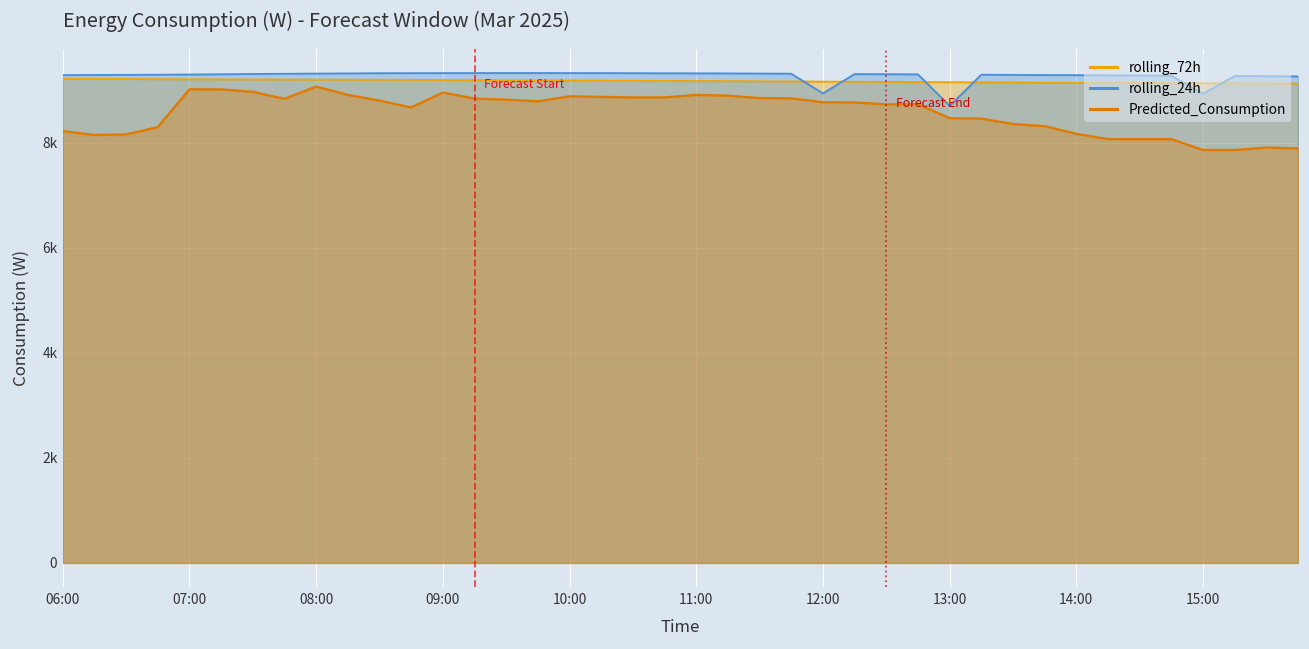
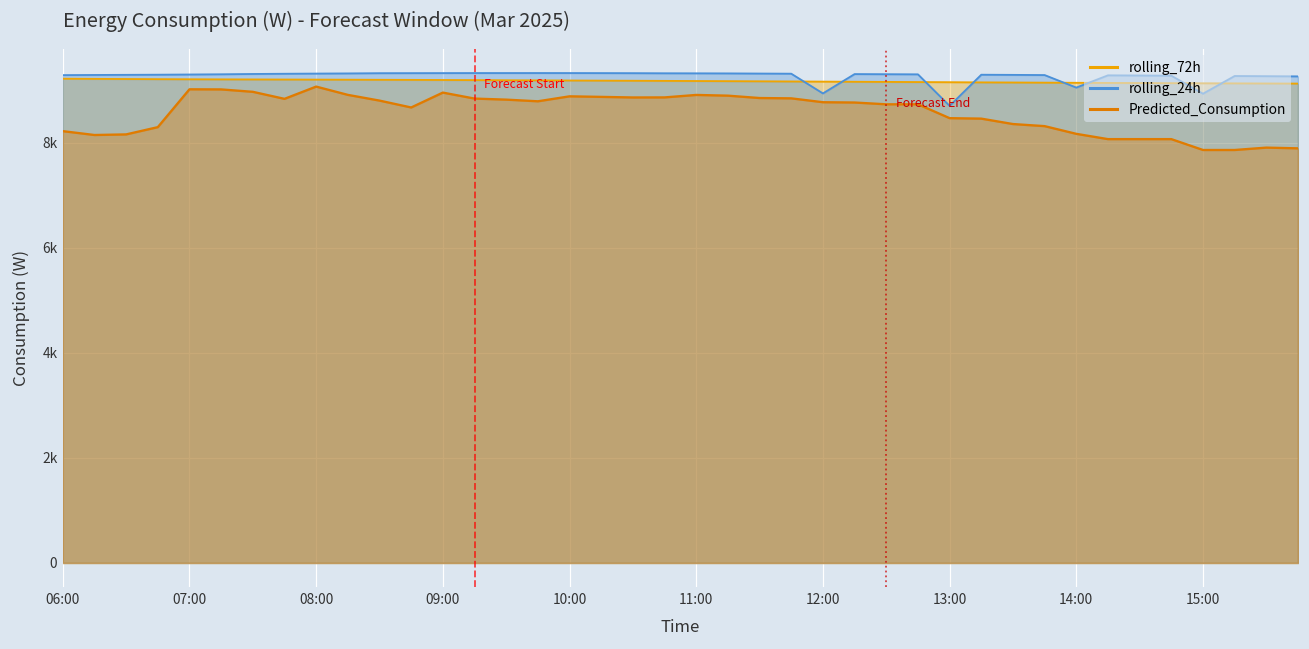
  {
    "rolling_24h": {
      "06:00": 9300,
      "07:00": 9300,
      "08:00": 9300,
      "09:00": 9300,
      "10:00": 9300,
      "11:00": 9300,
      "12:00": 8900,
      "13:00": 8700,
-     "14:00": 9300
+     "14:00": 9100
    }
  }
